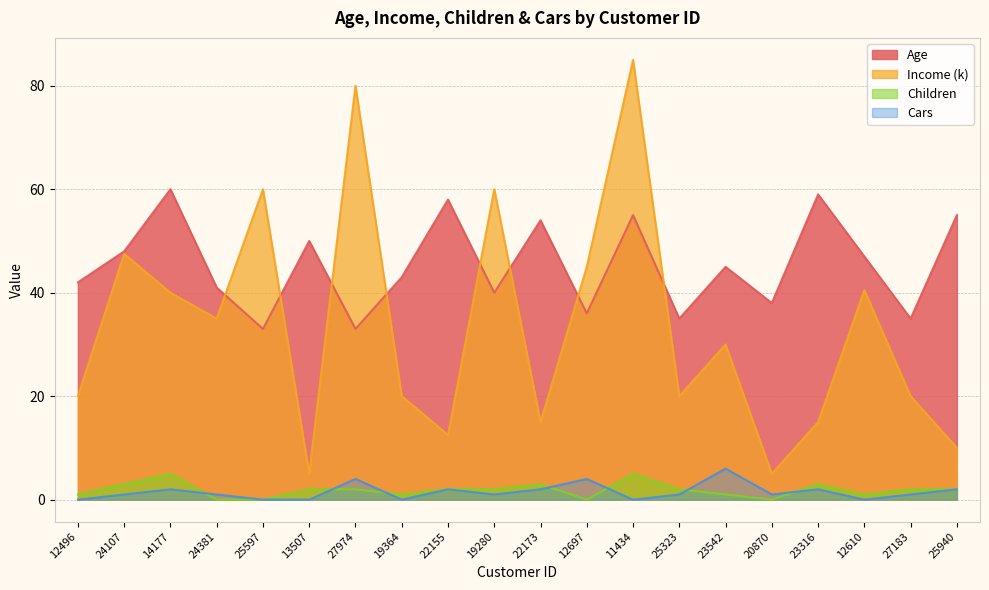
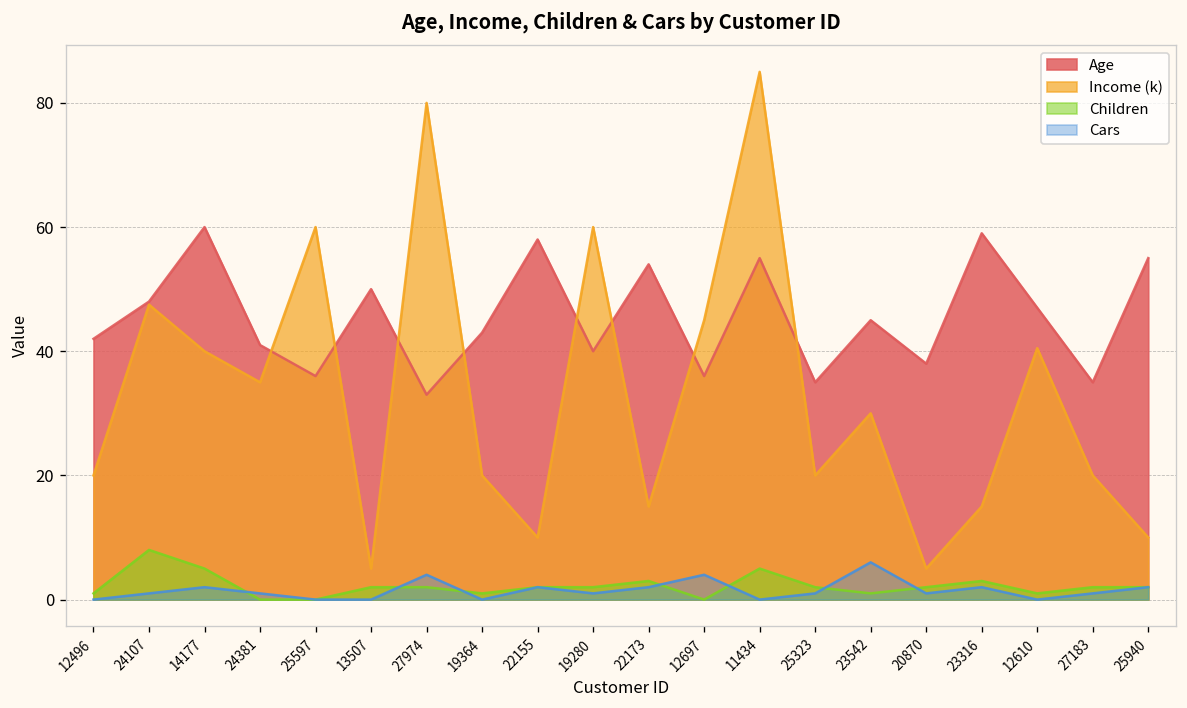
  {
    "Age": {
      "12496": 42,
      "24107": 48,
      "14177": 60,
      "24381": 41,
-     "25597": 33,
+     "25597": 36,
      "13507": 50,
      "27974": 33,
      "19364": 43,
      "22155": 58,
      "19280": 40,
      "22173": 54,
      "12697": 36,
      "11434": 55,
      "25323": 35,
      "23542": 45,
      "20870": 38,
      "23316": 59,
      "12610": 47,
      "27183": 35,
      "25940": 55
    },
    "Income (k)": {
      "12496": 20,
      "24107": 48,
      "14177": 40,
      "24381": 35,
      "25597": 60,
      "13507": 5,
      "27974": 80,
      "19364": 20,
-     "22155": 13,
+     "22155": 10,
      "19280": 60,
      "22173": 15,
      "12697": 45,
      "11434": 85,
      "25323": 20,
      "23542": 30,
      "20870": 5,
      "23316": 15,
      "12610": 41,
      "27183": 20,
      "25940": 10
    },
    "Children": {
      "12496": 1,
-     "24107": 3,
+     "24107": 8,
      "14177": 5,
      "24381": 0,
      "13507": 2,
      "27974": 2,
      "19364": 1,
      "19280": 2,
      "22173": 3,
      "12697": 0,
      "11434": 5,
      "25323": 2,
      "23542": 1,
-     "20870": 0,
+     "20870": 2,
      "23316": 3,
      "12610": 1,
      "27183": 2
    },
    "Cars": {
      "12496": 0,
      "24107": 1,
      "14177": 2,
      "24381": 1,
      "13507": 0,
      "27974": 4,
      "19364": 0,
      "19280": 1,
      "22173": 2,
      "12697": 4,
      "11434": 0,
      "25323": 1,
      "23542": 6,
      "20870": 1,
      "23316": 2,
      "12610": 0,
      "27183": 1
    }
  }
